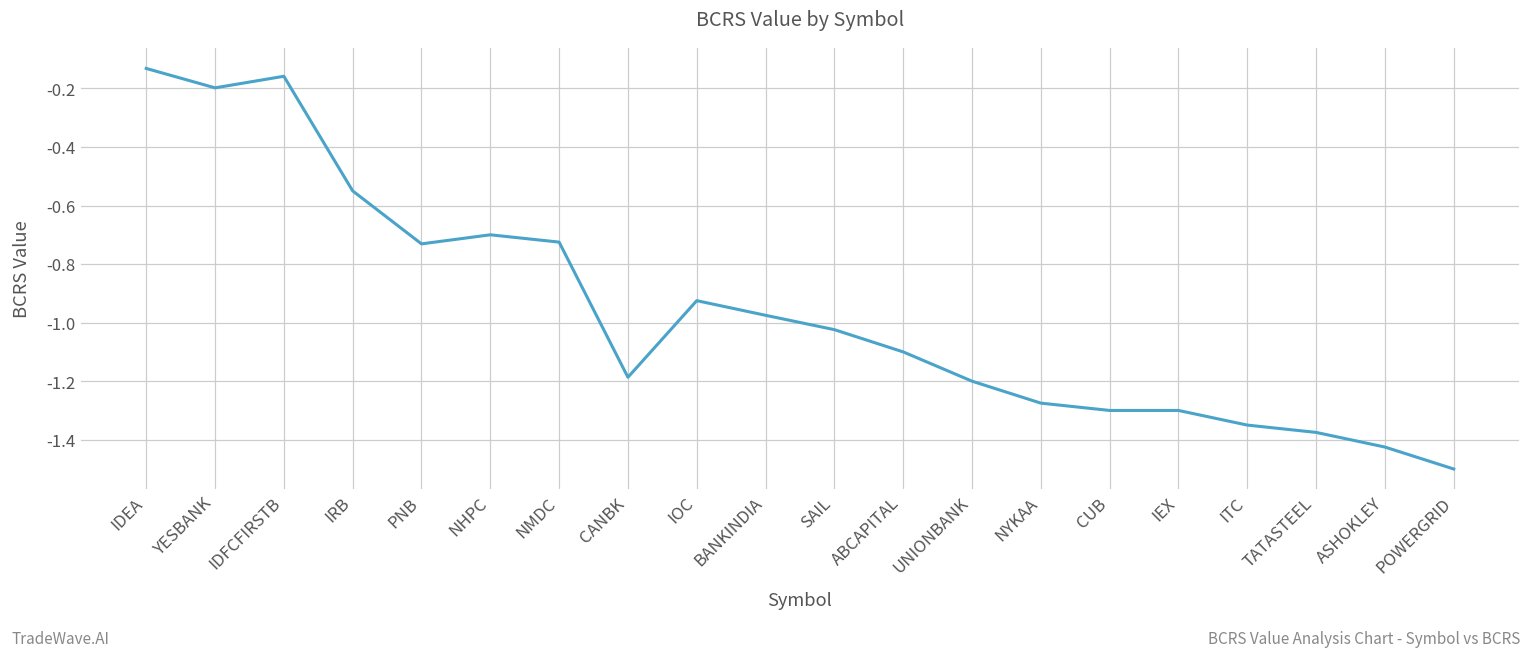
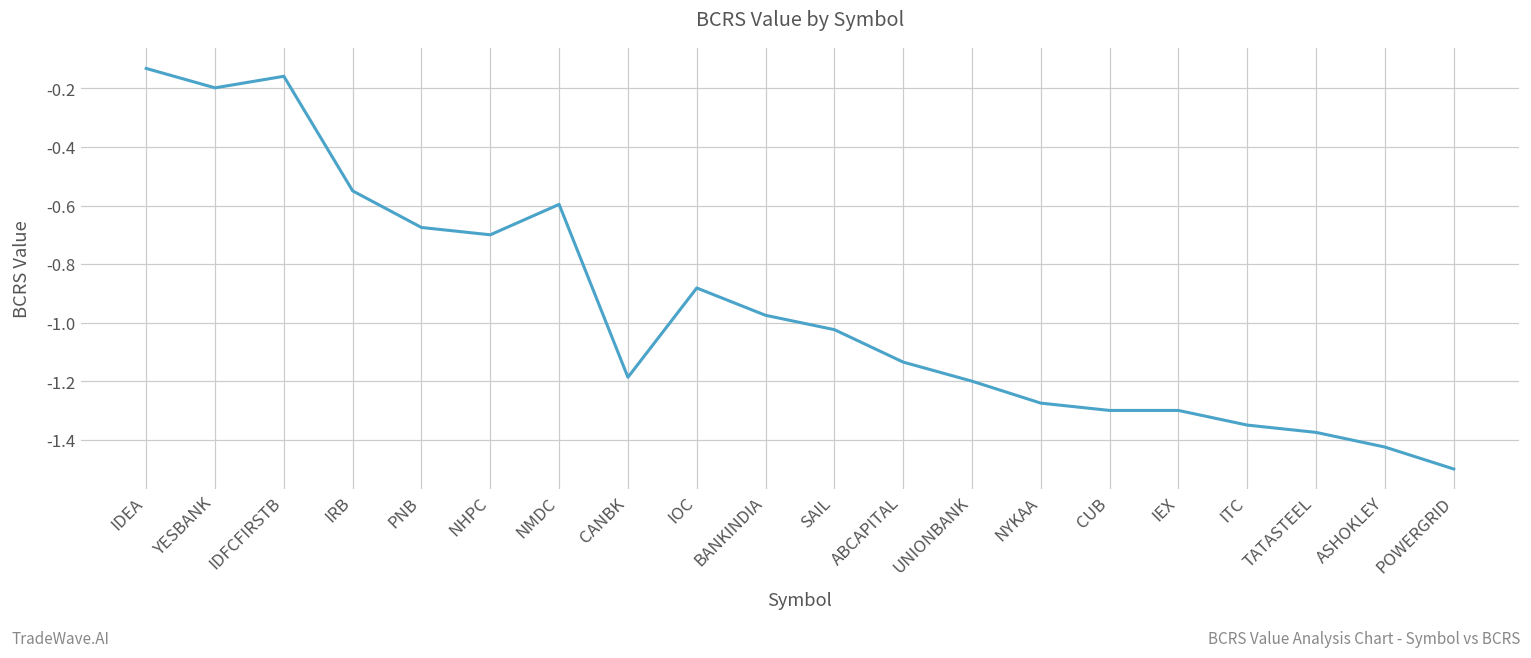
  {
    "IDEA": -0.13,
    "YESBANK": -0.20,
    "IDFCFIRSTB": -0.16,
    "IRB": -0.55,
-   "PNB": -0.73,
+   "PNB": -0.67,
    "NHPC": -0.70,
-   "NMDC": -0.73,
+   "NMDC": -0.60,
    "CANBK": -1.19,
-   "IOC": -0.93,
+   "IOC": -0.88,
    "BANKINDIA": -0.98,
    "SAIL": -1.02,
-   "ABCAPITAL": -1.10,
+   "ABCAPITAL": -1.13,
    "UNIONBANK": -1.20,
    "NYKAA": -1.28,
    "CUB": -1.30,
    "IEX": -1.30,
    "ITC": -1.35,
    "TATASTEEL": -1.38,
    "ASHOKLEY": -1.42,
    "POWERGRID": -1.50
  }
